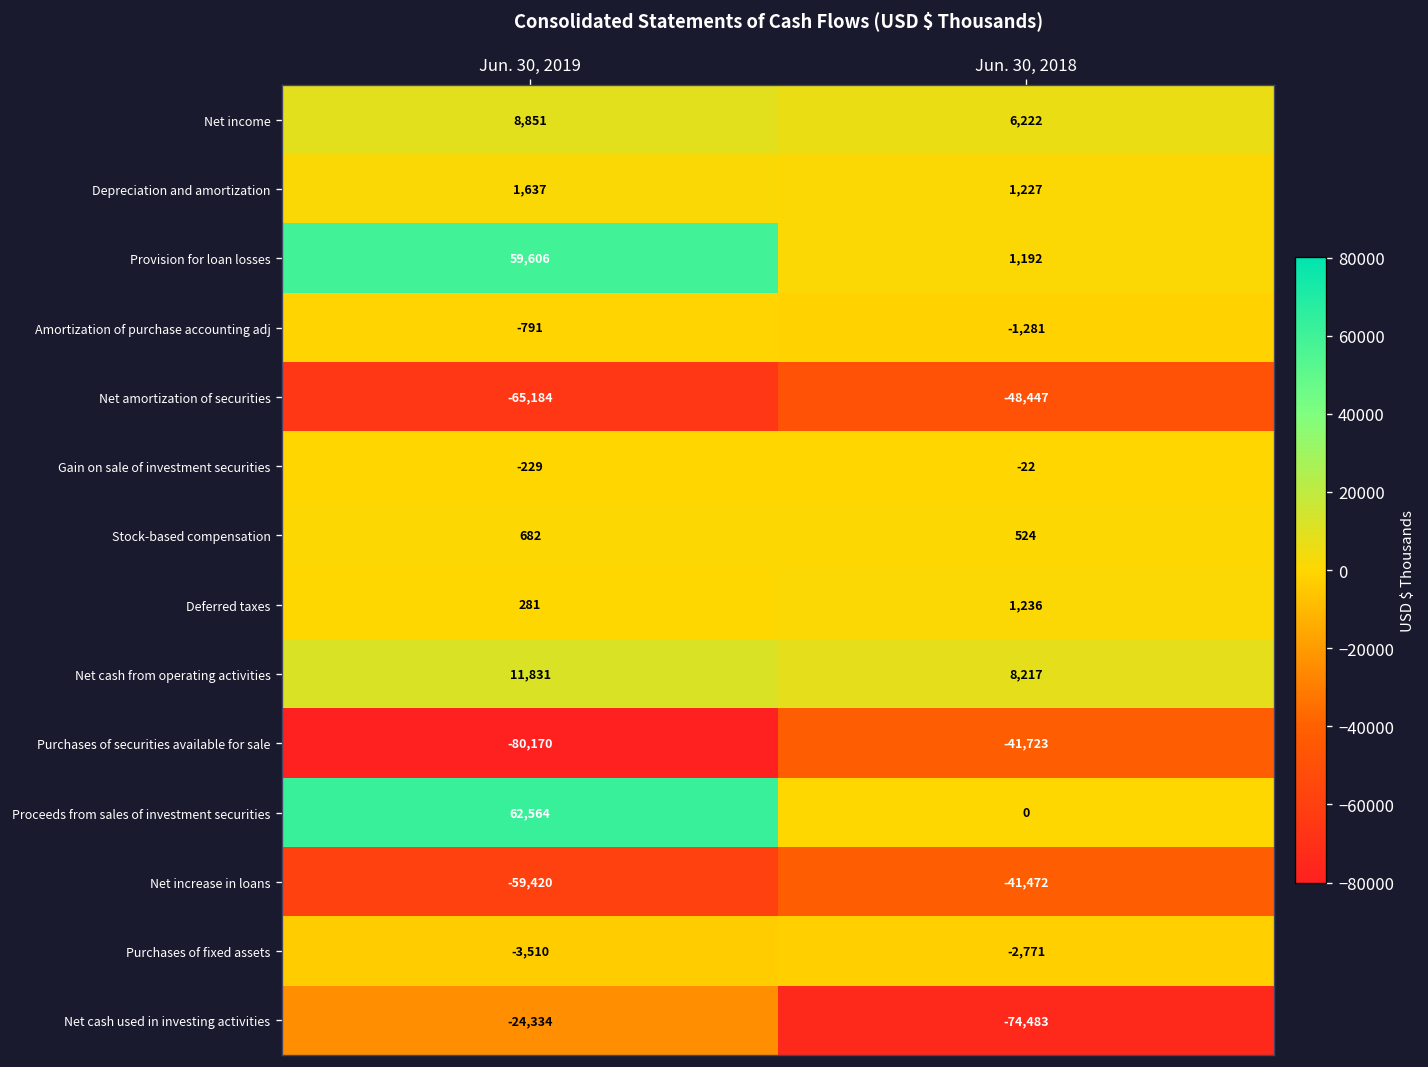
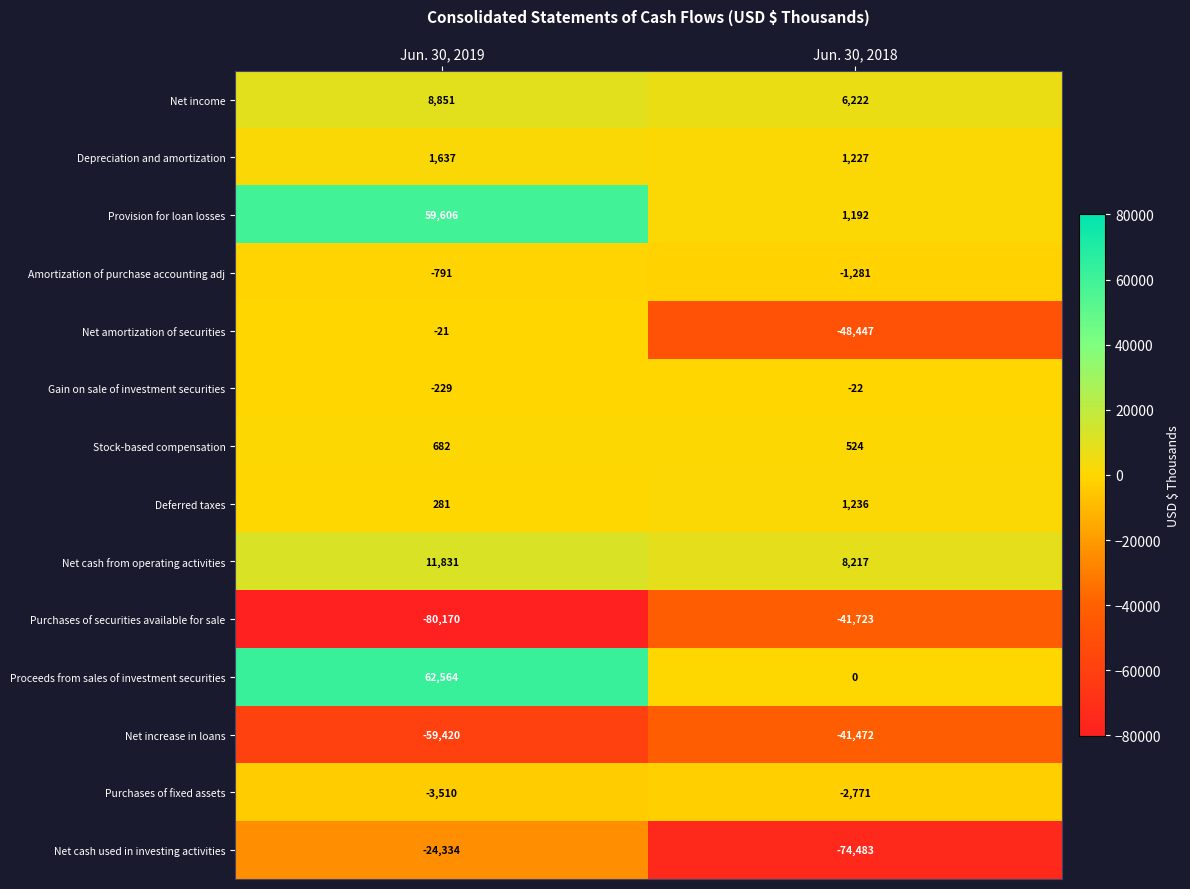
  {
    "Net income": {
      "Jun. 30, 2019": "8,851",
      "Jun. 30, 2018": "6,222"
    },
    "Depreciation and amortization": {
      "Jun. 30, 2019": "1,637",
      "Jun. 30, 2018": "1,227"
    },
    "Provision for loan losses": {
      "Jun. 30, 2019": "59,606",
      "Jun. 30, 2018": "1,192"
    },
    "Amortization of purchase accounting adj": {
      "Jun. 30, 2019": "-791",
      "Jun. 30, 2018": "-1,281"
    },
    "Net amortization of securities": {
-     "Jun. 30, 2019": "-65,184",
+     "Jun. 30, 2019": "-21",
      "Jun. 30, 2018": "-48,447"
    },
    "Gain on sale of investment securities": {
      "Jun. 30, 2019": "-229",
      "Jun. 30, 2018": "-22"
    },
    "Stock-based compensation": {
      "Jun. 30, 2019": "682",
      "Jun. 30, 2018": "524"
    },
    "Deferred taxes": {
      "Jun. 30, 2019": "281",
      "Jun. 30, 2018": "1,236"
    },
    "Net cash from operating activities": {
      "Jun. 30, 2019": "11,831",
      "Jun. 30, 2018": "8,217"
    },
    "Purchases of securities available for sale": {
      "Jun. 30, 2019": "-80,170",
      "Jun. 30, 2018": "-41,723"
    },
    "Proceeds from sales of investment securities": {
      "Jun. 30, 2019": "62,564",
      "Jun. 30, 2018": "0"
    },
    "Net increase in loans": {
      "Jun. 30, 2019": "-59,420",
      "Jun. 30, 2018": "-41,472"
    },
    "Purchases of fixed assets": {
      "Jun. 30, 2019": "-3,510",
      "Jun. 30, 2018": "-2,771"
    },
    "Net cash used in investing activities": {
      "Jun. 30, 2019": "-24,334",
      "Jun. 30, 2018": "-74,483"
    }
  }
